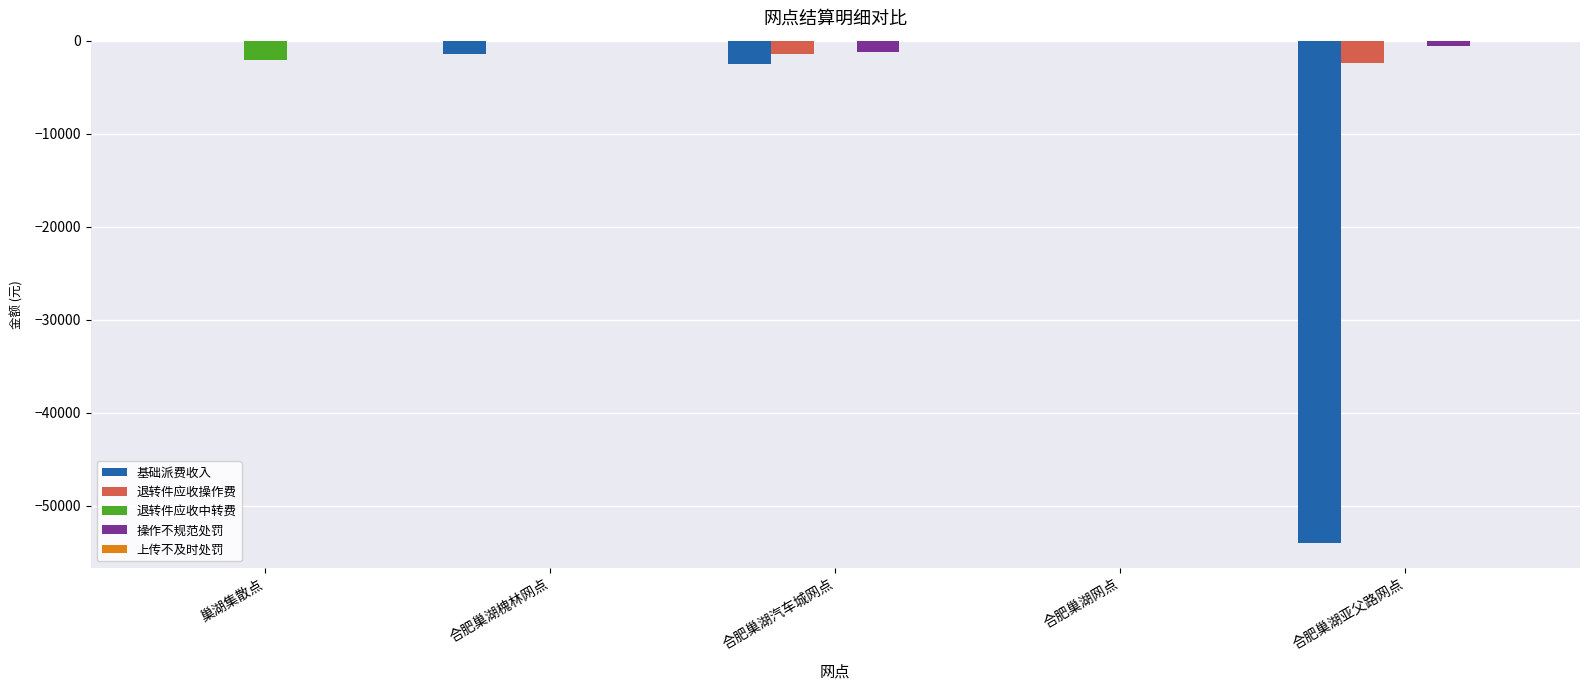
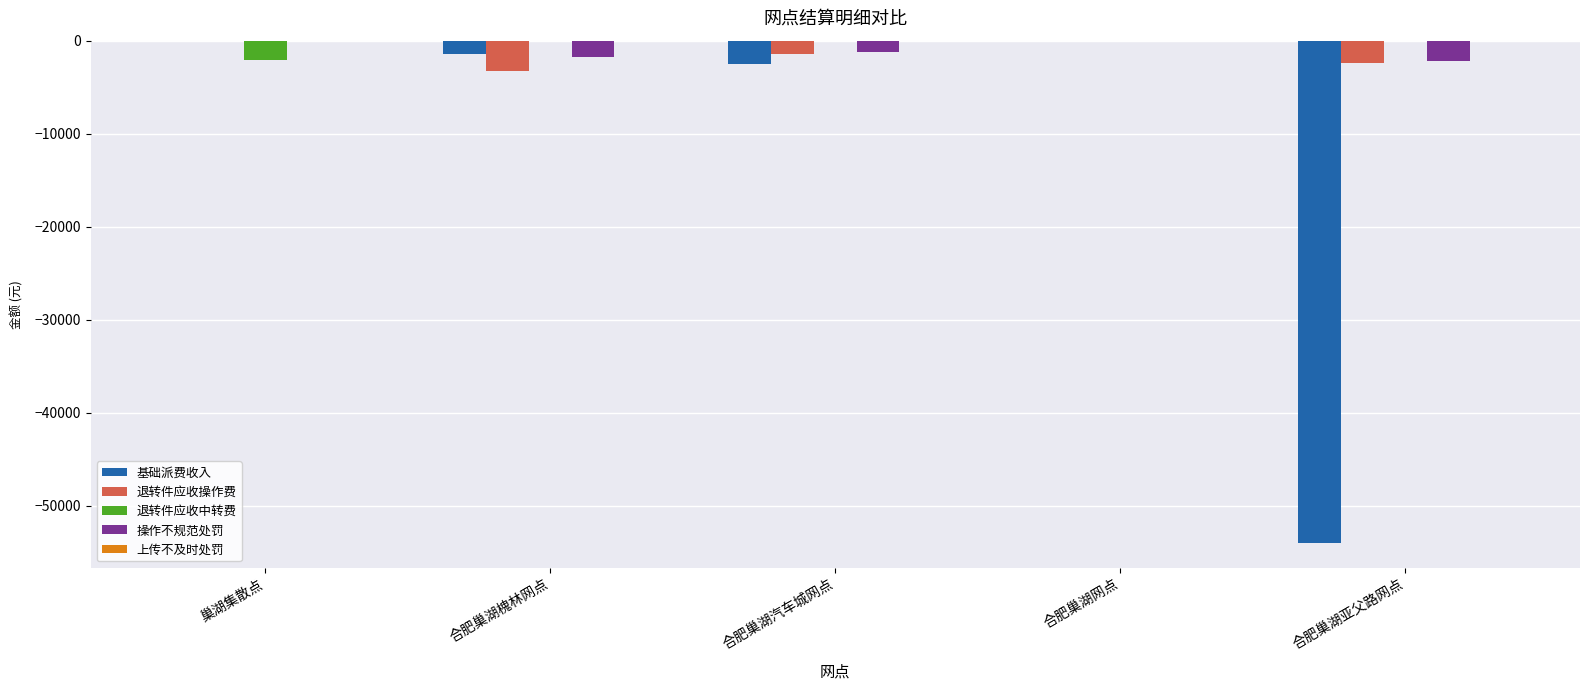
  {
    "基础派费收入": {
      "巢湖集散点": 0,
      "合肥巢湖槐林网点": -1000,
      "合肥巢湖汽车城网点": -2000,
      "合肥巢湖网点": 0,
      "合肥巢湖亚父路网点": -54000
    },
    "退转件应收操作费": {
      "巢湖集散点": 0,
-     "合肥巢湖槐林网点": 0,
+     "合肥巢湖槐林网点": -3000,
      "合肥巢湖汽车城网点": -1000,
      "合肥巢湖网点": 0,
      "合肥巢湖亚父路网点": -2000
    },
    "退转件应收中转费": {
      "巢湖集散点": -2000,
      "合肥巢湖槐林网点": 0,
      "合肥巢湖汽车城网点": 0,
      "合肥巢湖网点": 0,
      "合肥巢湖亚父路网点": 0
    },
    "操作不规范处罚": {
      "巢湖集散点": 0,
-     "合肥巢湖槐林网点": 0,
+     "合肥巢湖槐林网点": -2000,
      "合肥巢湖汽车城网点": -1000,
      "合肥巢湖网点": 0,
-     "合肥巢湖亚父路网点": -1000
+     "合肥巢湖亚父路网点": -2000
    },
    "上传不及时处罚": {
      "巢湖集散点": 0,
      "合肥巢湖槐林网点": 0,
      "合肥巢湖汽车城网点": 0,
      "合肥巢湖网点": 0,
      "合肥巢湖亚父路网点": 0
    }
  }
